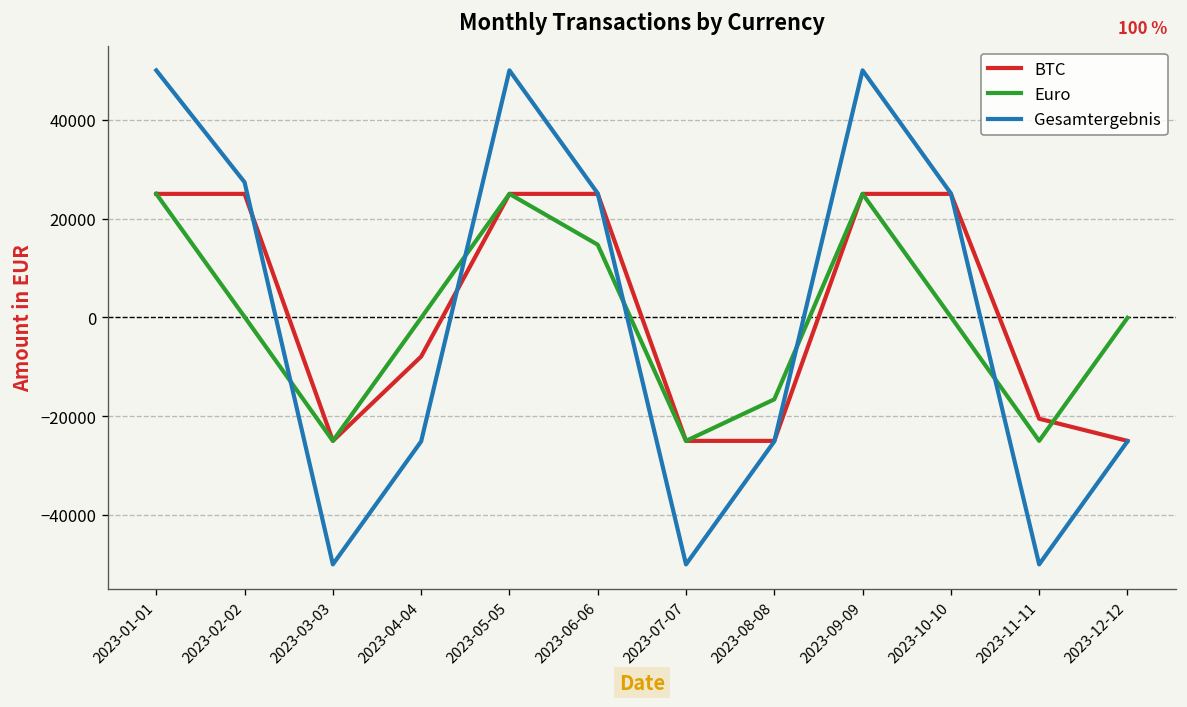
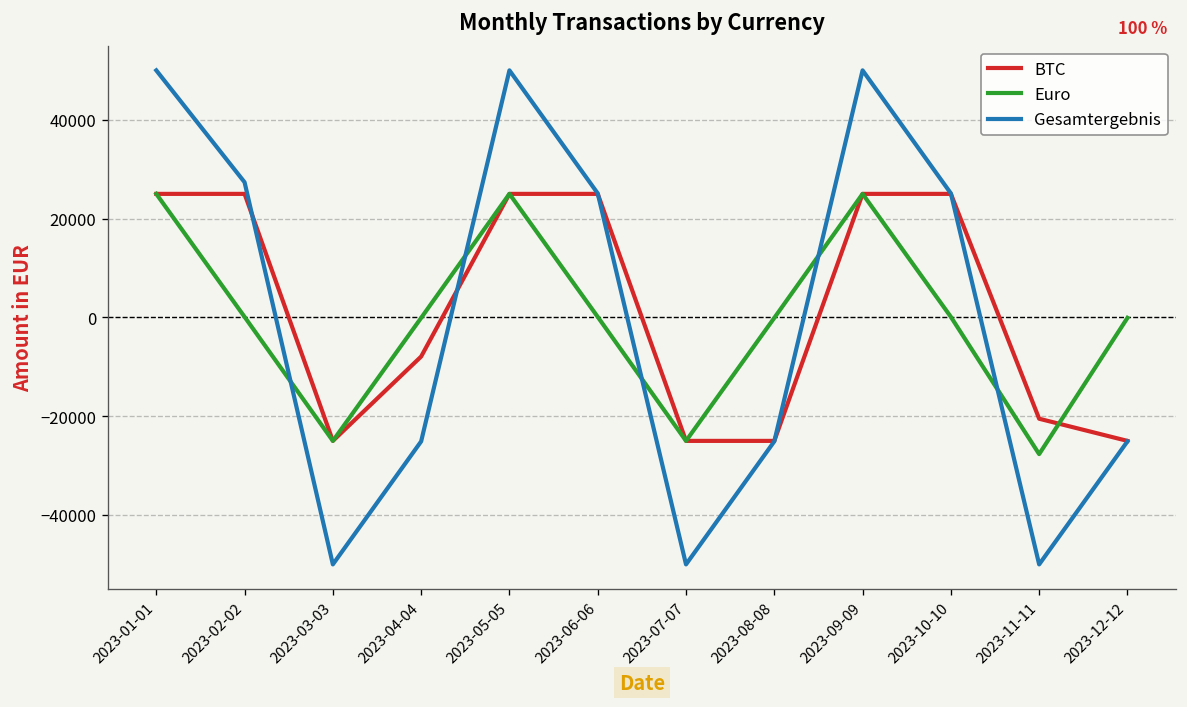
  {
    "BTC": {
      "2023-02-02": 25000,
      "2023-04-04": -8000,
      "2023-11-11": -21000
    },
    "Euro": {
      "2023-02-02": 0,
      "2023-04-04": 0,
-     "2023-06-06": 15000,
-     "2023-08-08": -17000,
+     "2023-06-06": 0,
+     "2023-08-08": 0,
      "2023-10-10": 0,
-     "2023-11-11": -25000,
+     "2023-11-11": -28000,
      "2023-12-12": 0
    },
    "Gesamtergebnis": {
      "2023-01-01": 50000,
      "2023-02-02": 27000,
      "2023-03-03": -50000,
      "2023-04-04": -25000,
      "2023-05-05": 50000,
      "2023-07-07": -50000,
      "2023-09-09": 50000,
      "2023-11-11": -50000
    }
  }
